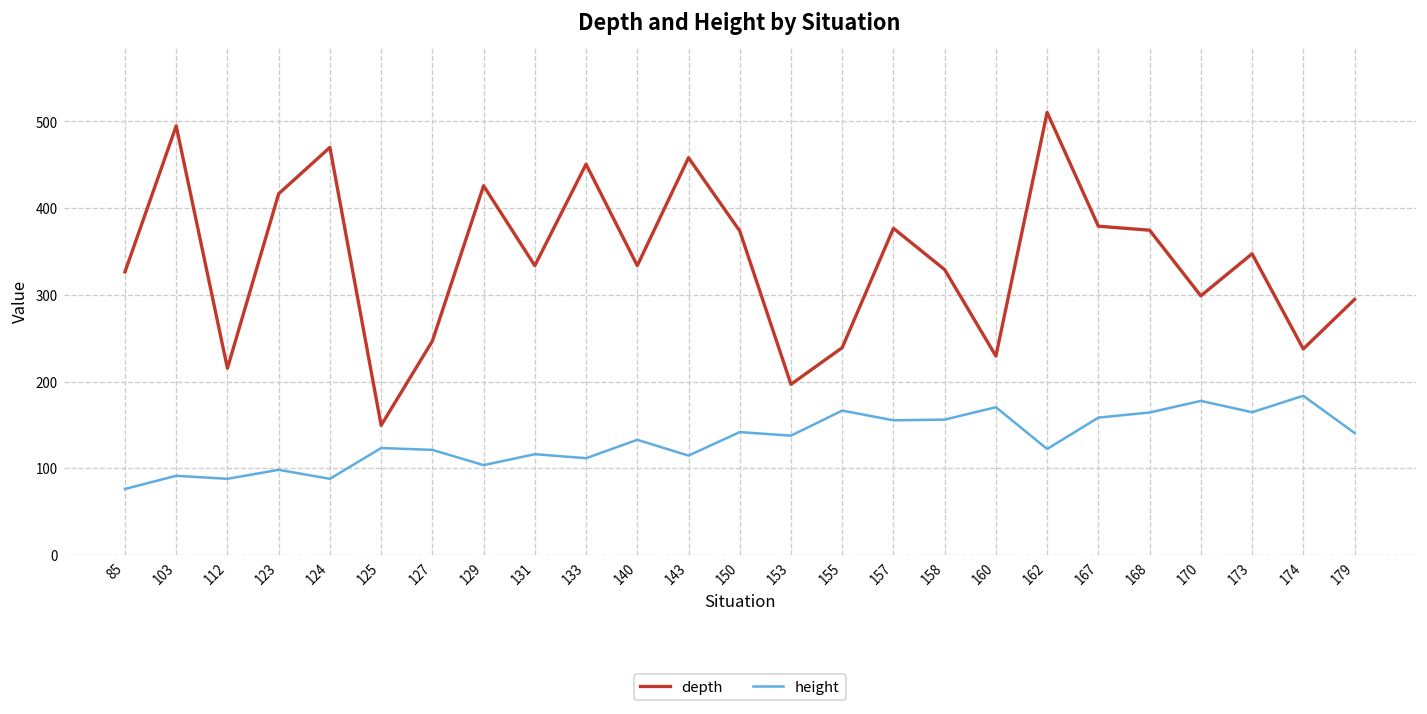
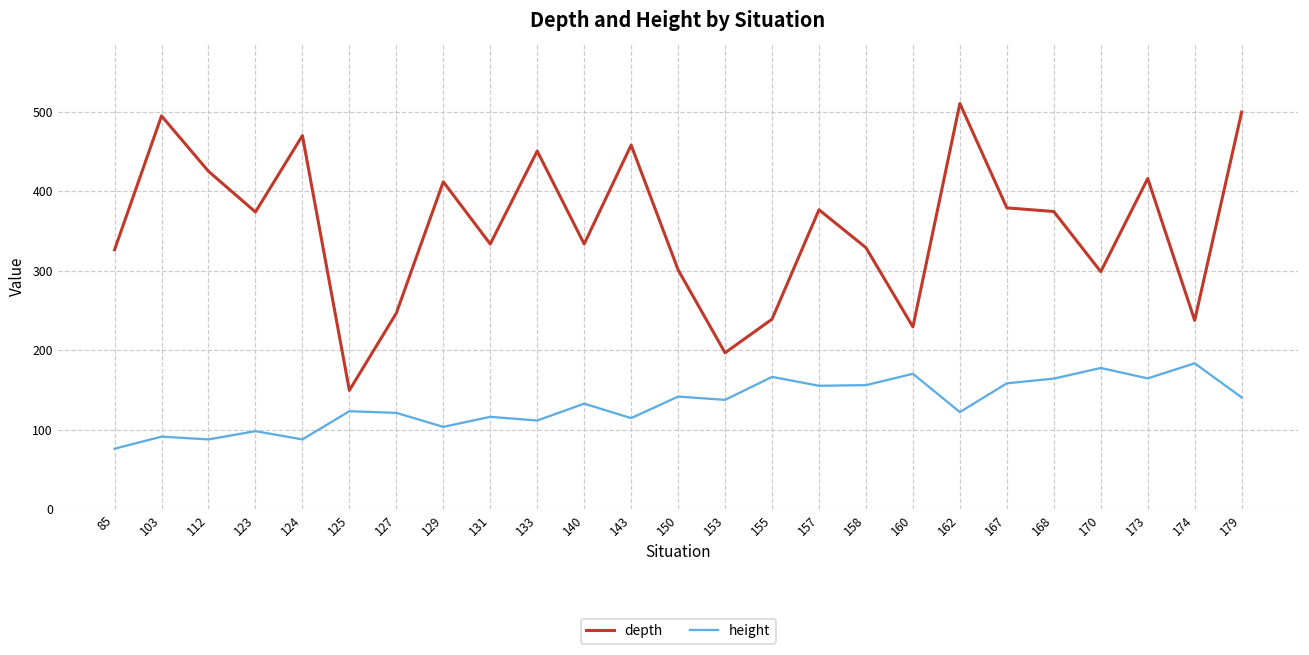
  {
    "depth": {
      "85": 330,
      "103": 490,
-     "112": 220,
-     "123": 420,
+     "112": 430,
+     "123": 370,
      "124": 470,
      "125": 150,
      "127": 250,
-     "129": 430,
+     "129": 410,
      "131": 330,
      "133": 450,
      "140": 330,
      "143": 460,
-     "150": 370,
+     "150": 300,
      "153": 200,
      "155": 240,
      "157": 380,
      "158": 330,
      "160": 230,
      "162": 510,
      "167": 380,
      "168": 370,
      "170": 300,
-     "173": 350,
+     "173": 420,
      "174": 240,
-     "179": 290
+     "179": 500
    },
    "height": {
      "85": 80,
      "103": 90,
      "112": 90,
      "123": 100,
      "124": 90,
      "125": 120,
      "127": 120,
      "129": 100,
      "131": 120,
      "133": 110,
      "140": 130,
      "143": 110,
      "150": 140,
      "153": 140,
      "155": 170,
      "157": 160,
      "158": 160,
      "160": 170,
      "162": 120,
      "167": 160,
      "168": 160,
      "170": 180,
      "173": 160,
      "174": 180,
      "179": 140
    }
  }
